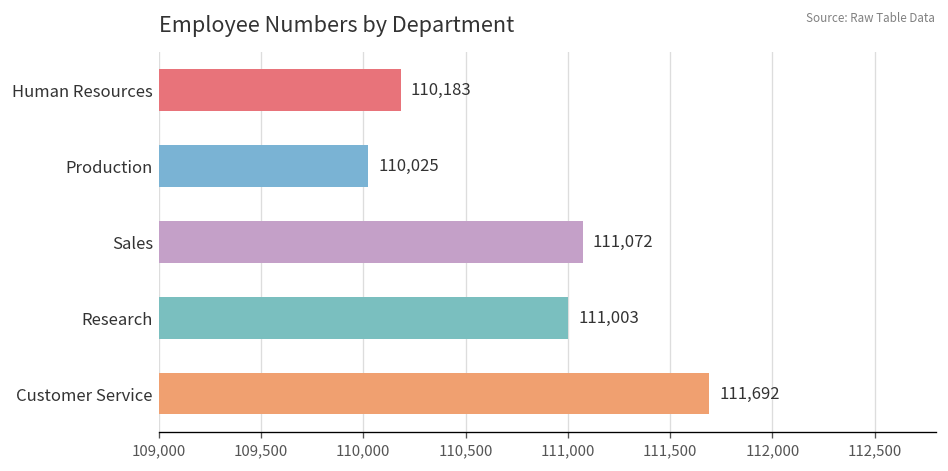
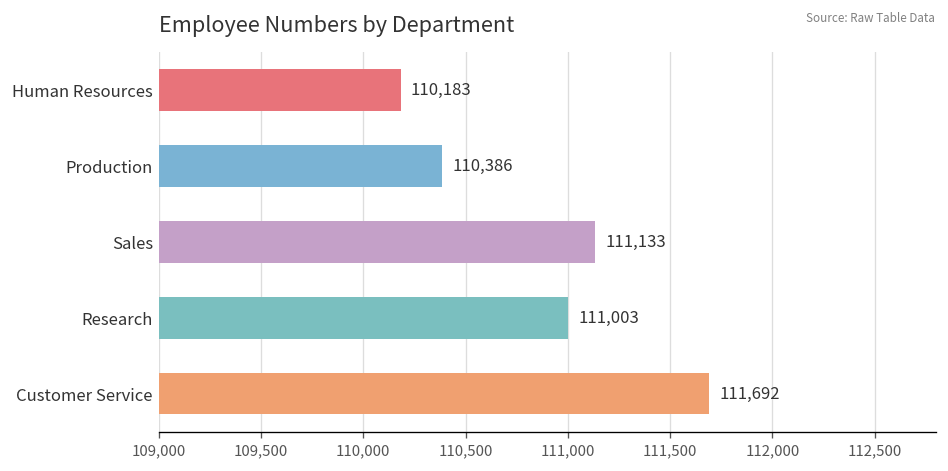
  {
    "Human Resources": "110,183",
-   "Production": "110,025",
-   "Sales": "111,072",
+   "Production": "110,386",
+   "Sales": "111,133",
    "Research": "111,003",
    "Customer Service": "111,692"
  }
